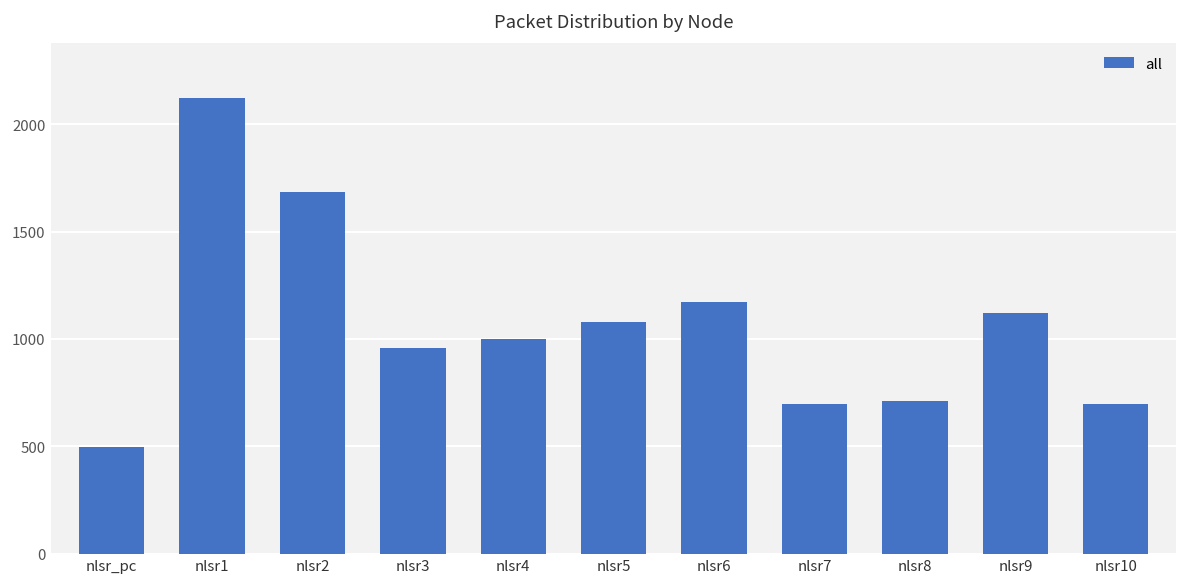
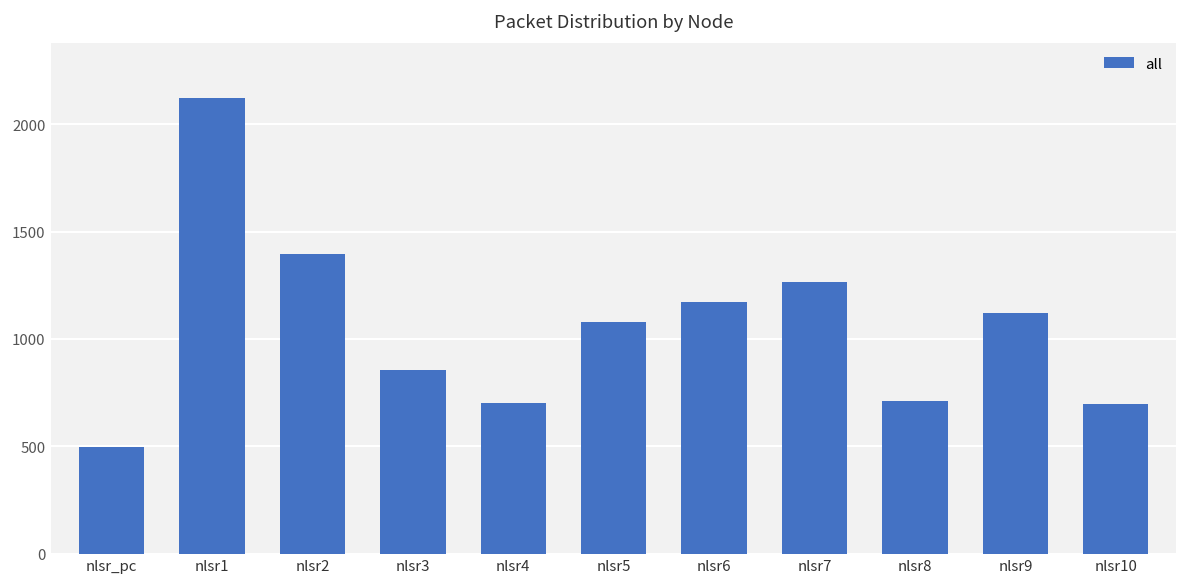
  {
    "nlsr_pc": 500,
    "nlsr1": 2120,
-   "nlsr2": 1690,
-   "nlsr3": 960,
-   "nlsr4": 1000,
+   "nlsr2": 1400,
+   "nlsr3": 860,
+   "nlsr4": 700,
    "nlsr5": 1080,
    "nlsr6": 1170,
-   "nlsr7": 700,
+   "nlsr7": 1270,
    "nlsr8": 710,
    "nlsr9": 1120,
    "nlsr10": 700
  }
